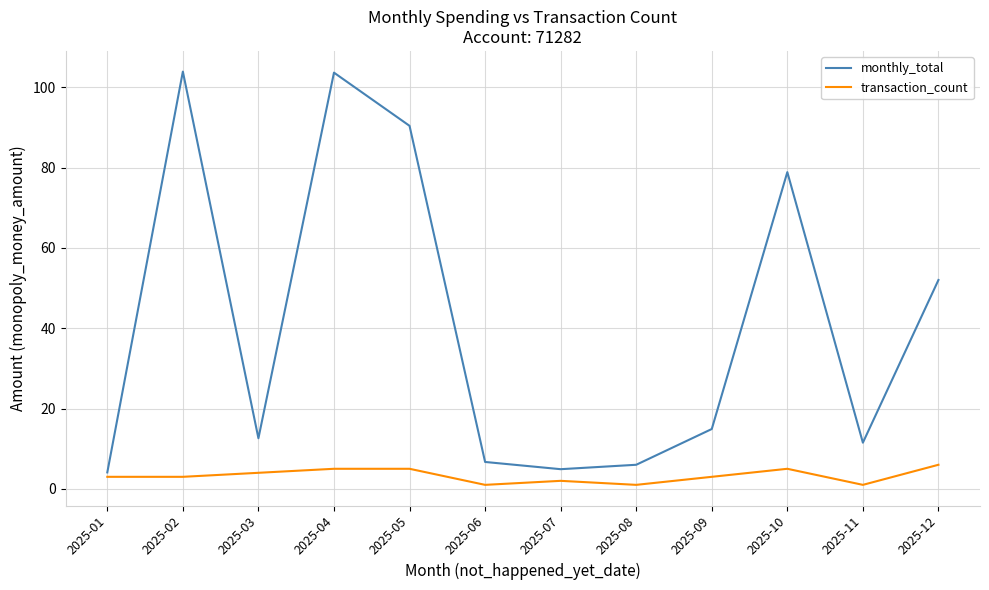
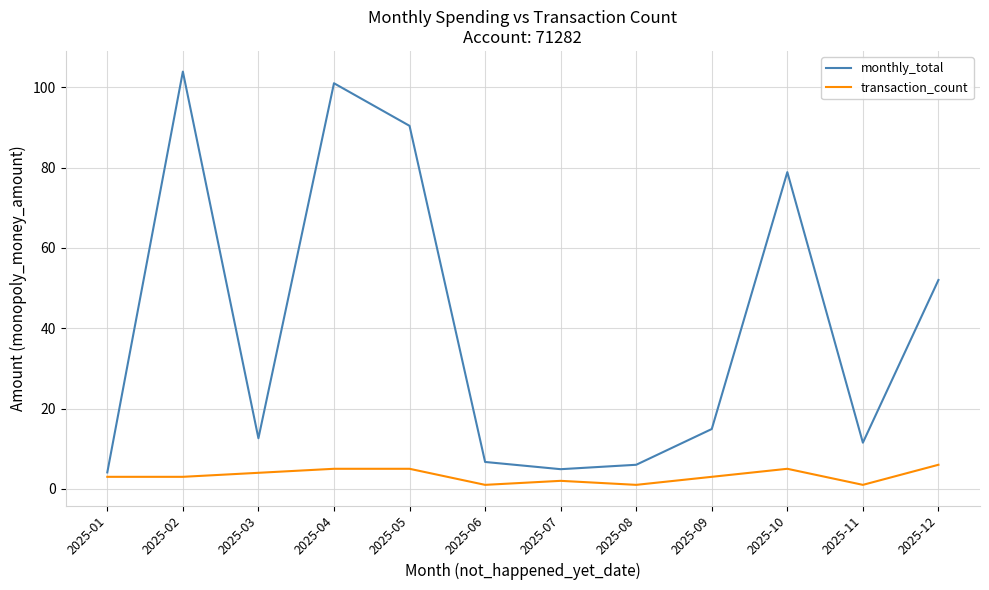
  {
    "monthly_total": {
      "2025-01": 4,
      "2025-02": 104,
      "2025-03": 13,
-     "2025-04": 104,
+     "2025-04": 101,
      "2025-05": 90,
      "2025-06": 7,
      "2025-07": 5,
      "2025-08": 6,
      "2025-09": 15,
      "2025-10": 79,
      "2025-11": 12,
      "2025-12": 52
    },
    "transaction_count": {
      "2025-01": 3,
      "2025-02": 3,
      "2025-03": 4,
      "2025-04": 5,
      "2025-05": 5,
      "2025-06": 1,
      "2025-07": 2,
      "2025-08": 1,
      "2025-09": 3,
      "2025-10": 5,
      "2025-11": 1,
      "2025-12": 6
    }
  }
